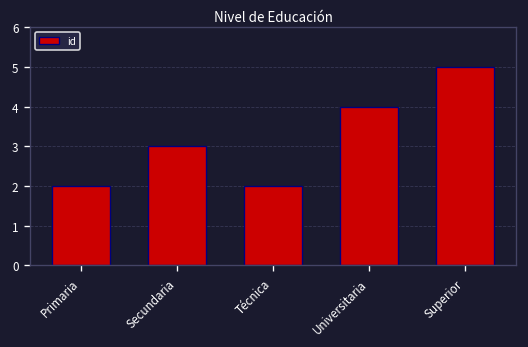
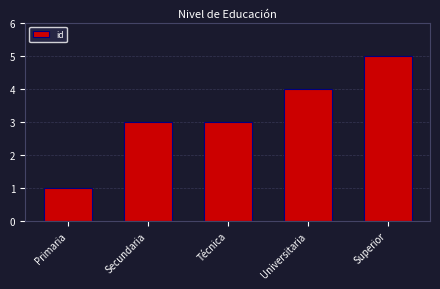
  {
-   "Primaria": 2,
+   "Primaria": 1,
    "Secundaria": 3,
-   "Técnica": 2,
+   "Técnica": 3,
    "Universitaria": 4,
    "Superior": 5
  }
